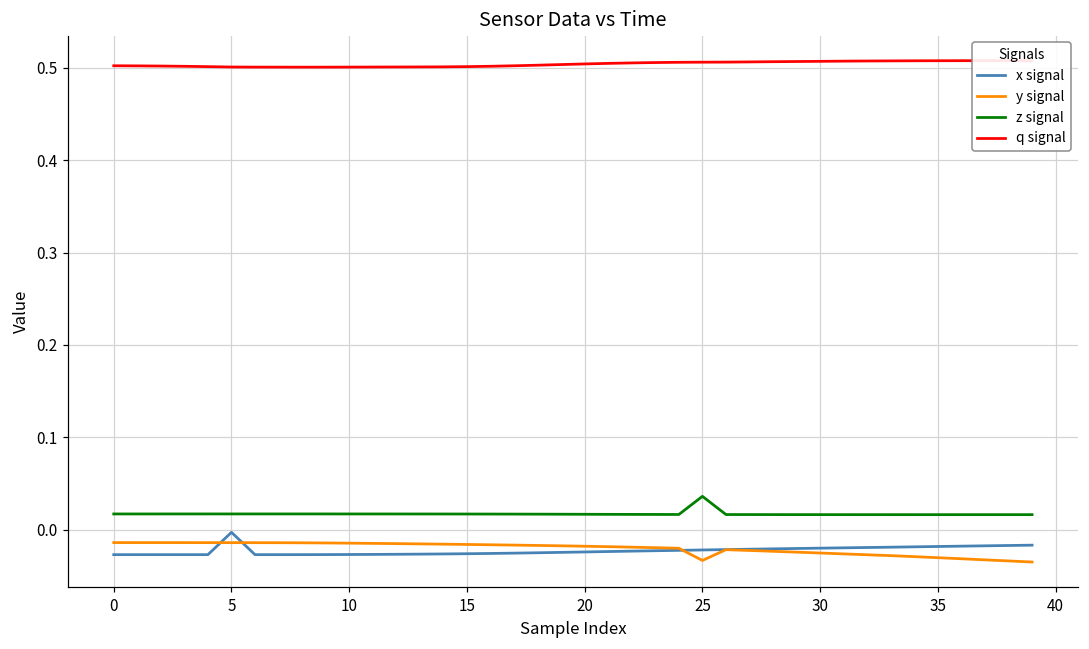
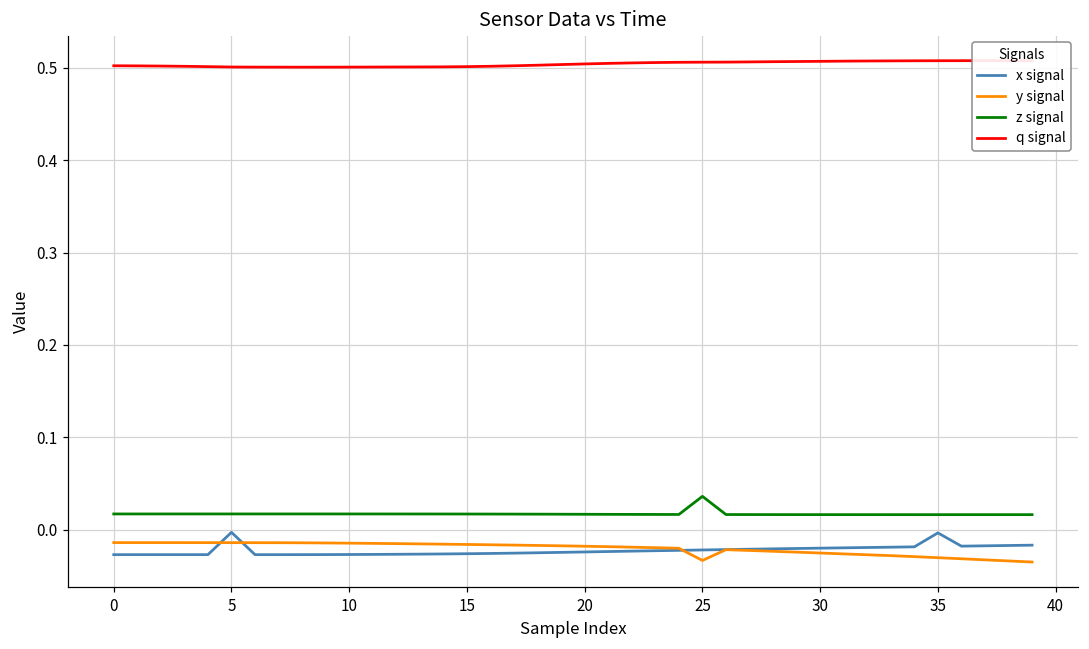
  {
    "x signal": {
      "0": -0.03,
      "5": 0.00,
      "10": -0.03,
      "15": -0.03,
      "20": -0.02,
      "25": -0.02,
      "30": -0.02,
-     "35": -0.02
+     "35": 0.00
    },
    "y signal": {
      "0": -0.01,
      "5": -0.01,
      "10": -0.01,
      "15": -0.02,
      "20": -0.02,
      "25": -0.03,
      "30": -0.03,
      "35": -0.03
    },
    "z signal": {
      "0": 0.02,
      "5": 0.02,
      "10": 0.02,
      "15": 0.02,
      "20": 0.02,
      "25": 0.04,
      "30": 0.02,
      "35": 0.02
    },
    "q signal": {
      "0": 0.50,
      "5": 0.50,
      "10": 0.50,
      "15": 0.50,
      "20": 0.50,
      "25": 0.51,
      "30": 0.51,
      "35": 0.51
    }
  }
